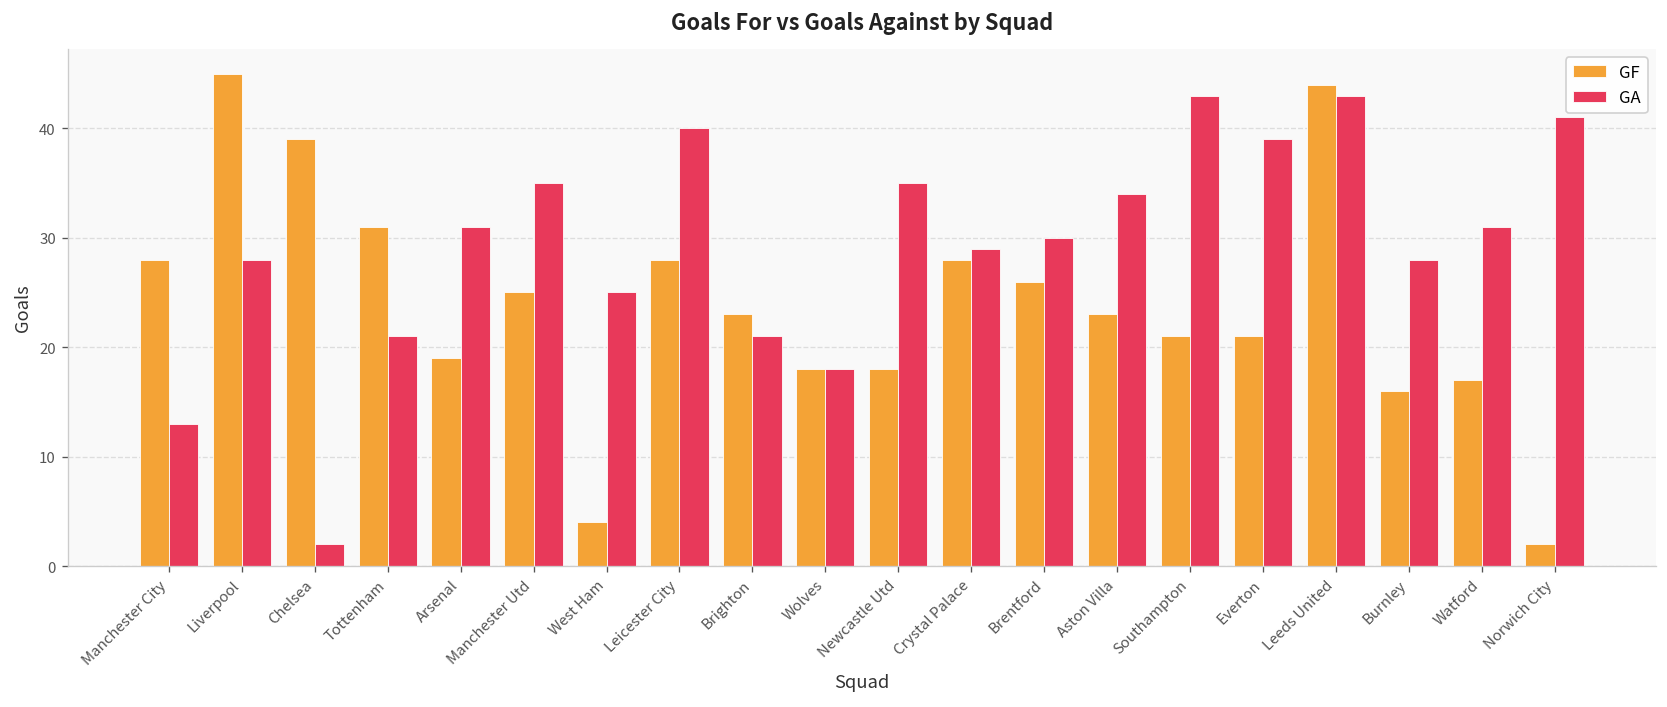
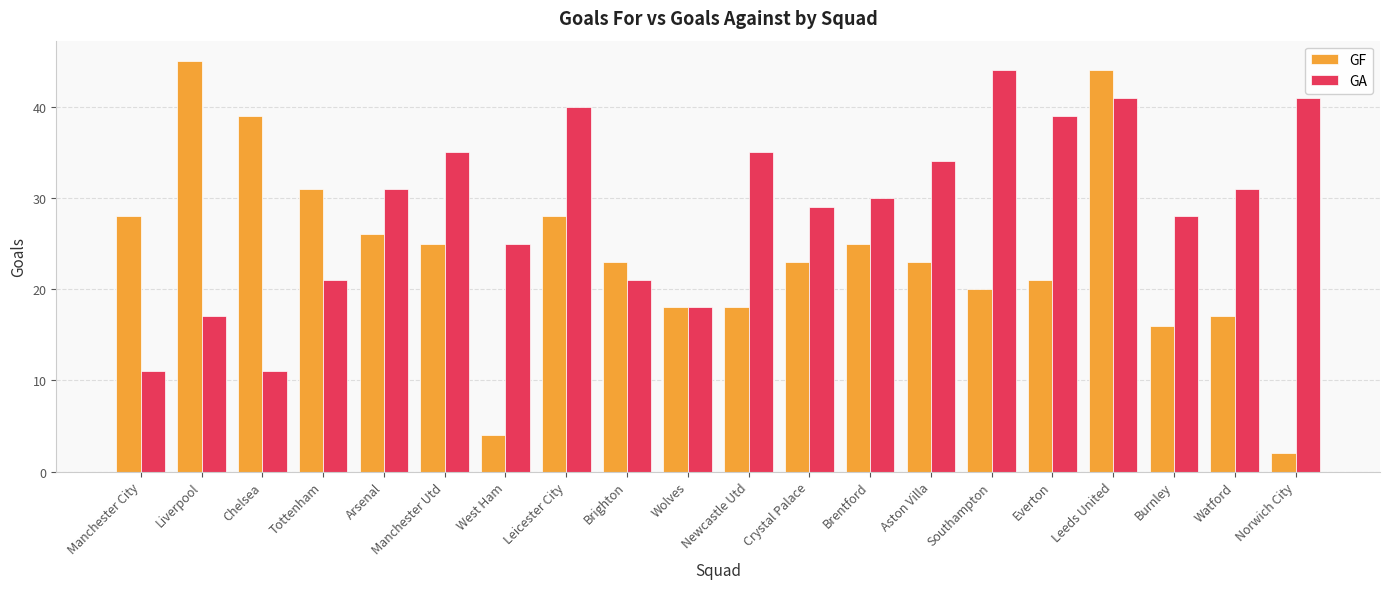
  {
    "GF": {
      "Manchester City": 28,
      "Liverpool": 45,
      "Chelsea": 39,
      "Tottenham": 31,
-     "Arsenal": 19,
+     "Arsenal": 26,
      "Manchester Utd": 25,
      "West Ham": 4,
      "Leicester City": 28,
      "Brighton": 23,
      "Wolves": 18,
      "Newcastle Utd": 18,
-     "Crystal Palace": 28,
-     "Brentford": 26,
+     "Crystal Palace": 23,
+     "Brentford": 25,
      "Aston Villa": 23,
-     "Southampton": 21,
+     "Southampton": 20,
      "Everton": 21,
      "Leeds United": 44,
      "Burnley": 16,
      "Watford": 17,
      "Norwich City": 2
    },
    "GA": {
-     "Manchester City": 13,
-     "Liverpool": 28,
-     "Chelsea": 2,
+     "Manchester City": 11,
+     "Liverpool": 17,
+     "Chelsea": 11,
      "Tottenham": 21,
      "Arsenal": 31,
      "Manchester Utd": 35,
      "West Ham": 25,
      "Leicester City": 40,
      "Brighton": 21,
      "Wolves": 18,
      "Newcastle Utd": 35,
      "Crystal Palace": 29,
      "Brentford": 30,
      "Aston Villa": 34,
-     "Southampton": 43,
+     "Southampton": 44,
      "Everton": 39,
-     "Leeds United": 43,
+     "Leeds United": 41,
      "Burnley": 28,
      "Watford": 31,
      "Norwich City": 41
    }
  }
